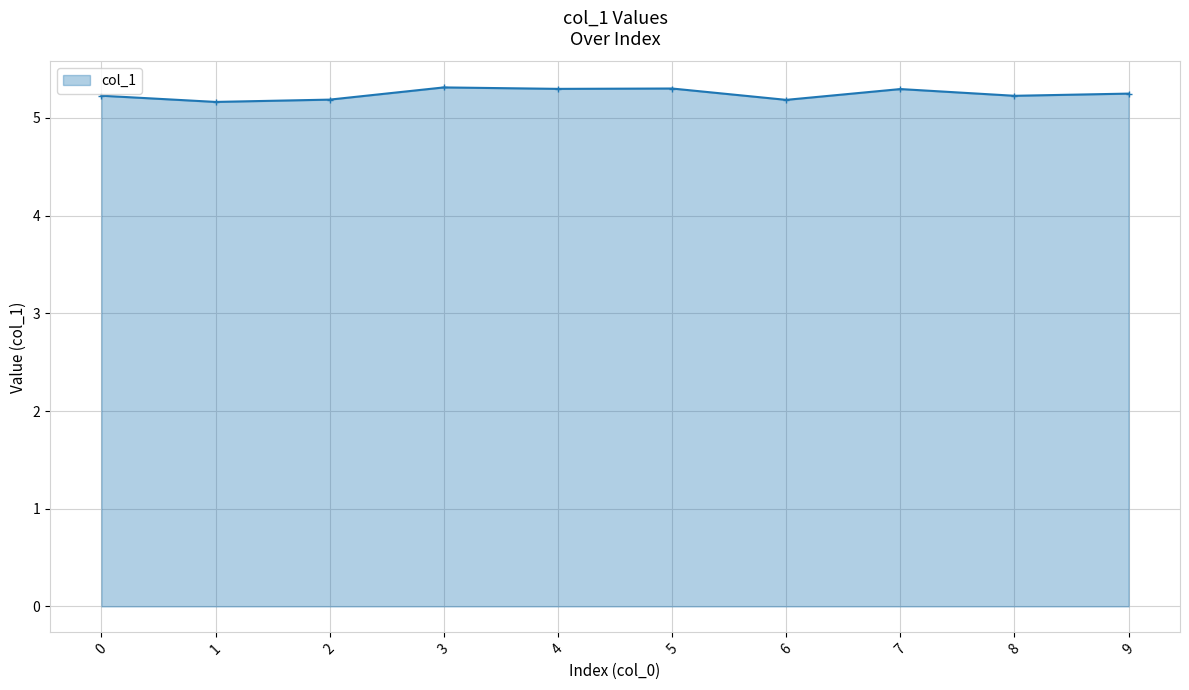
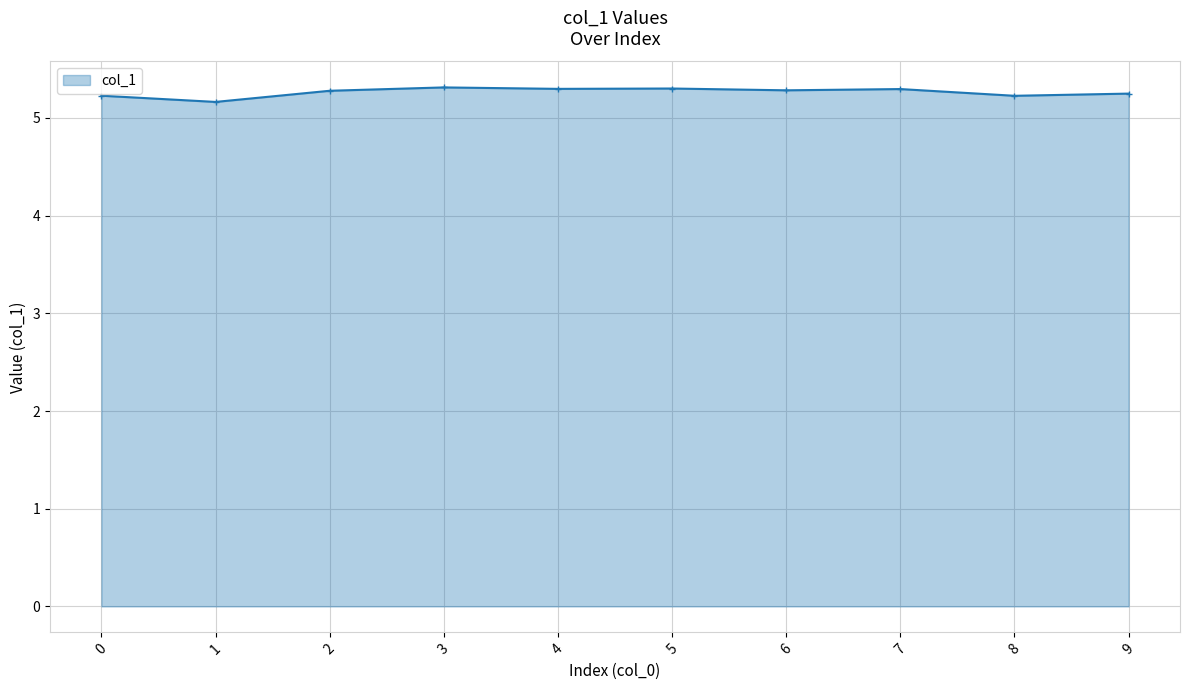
  {
    "0": 5.2,
    "1": 5.2,
-   "2": 5.2,
+   "2": 5.3,
    "3": 5.3,
    "4": 5.3,
    "5": 5.3,
-   "6": 5.2,
+   "6": 5.3,
    "7": 5.3,
    "8": 5.2,
    "9": 5.2
  }
